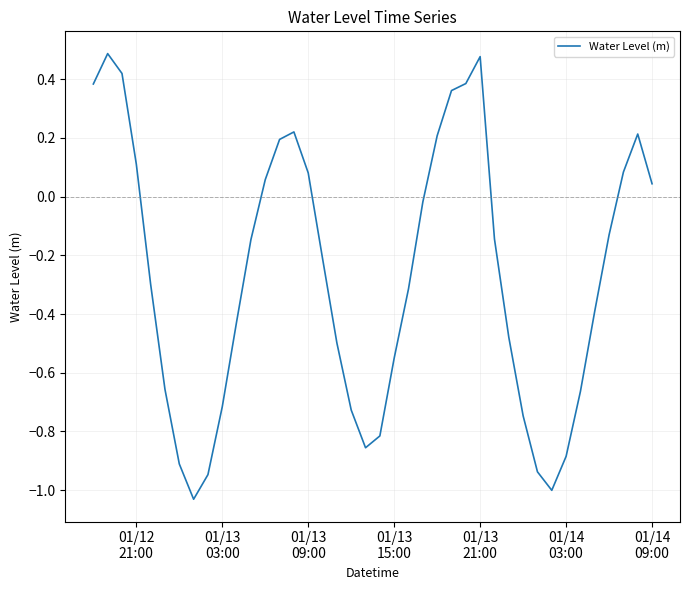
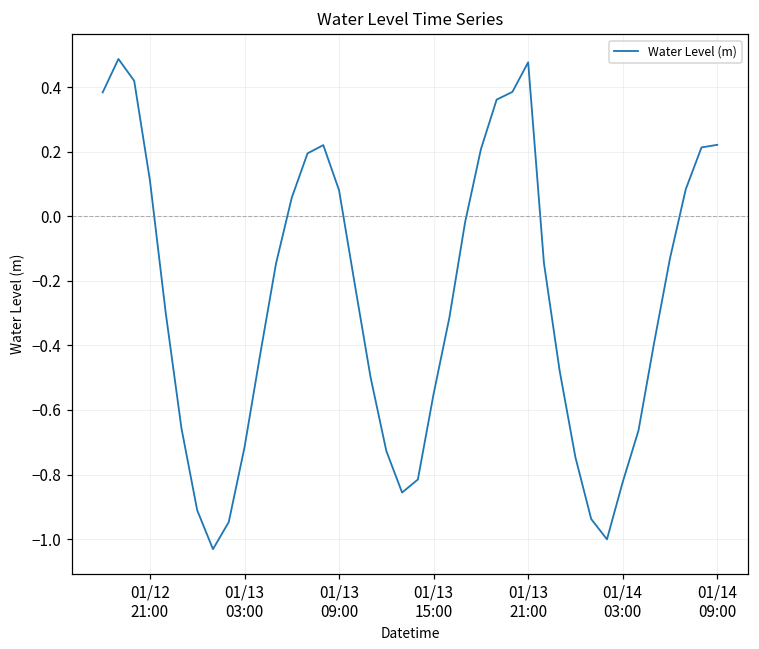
  {
    "01/12 21:00": 0.11,
    "01/13 03:00": -0.72,
    "01/13 09:00": 0.08,
    "01/13 15:00": -0.55,
    "01/13 21:00": 0.48,
-   "01/14 03:00": -0.88,
-   "01/14 09:00": 0.04
+   "01/14 03:00": -0.82,
+   "01/14 09:00": 0.22
  }
